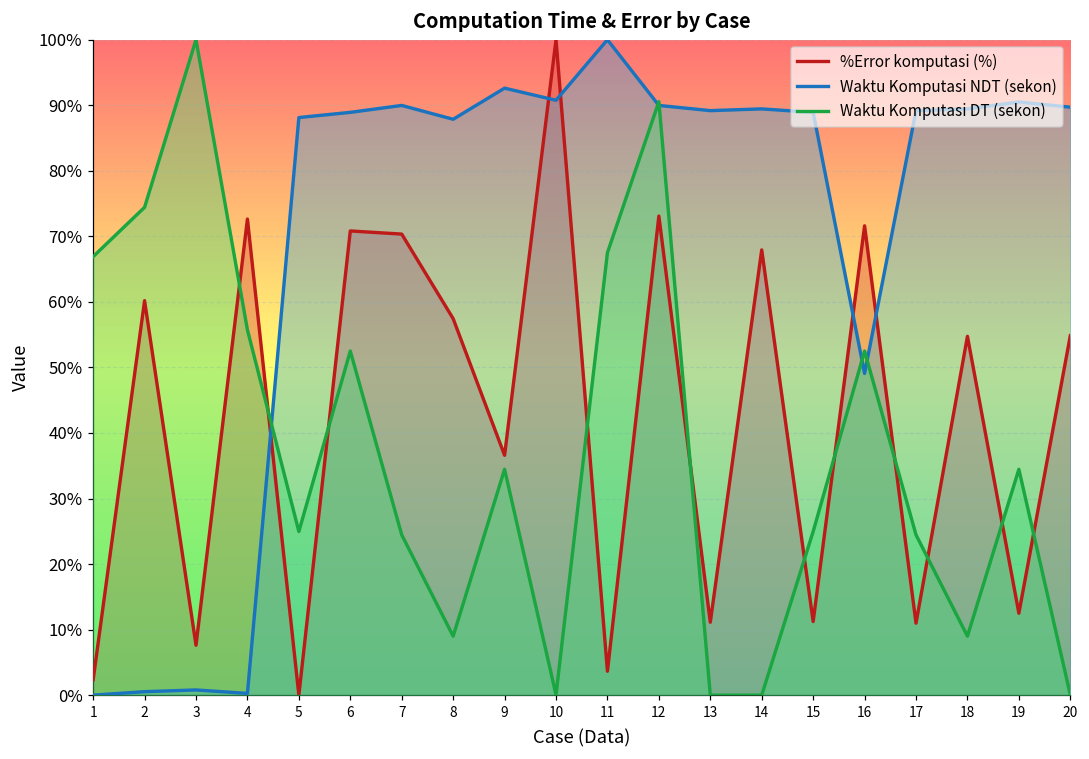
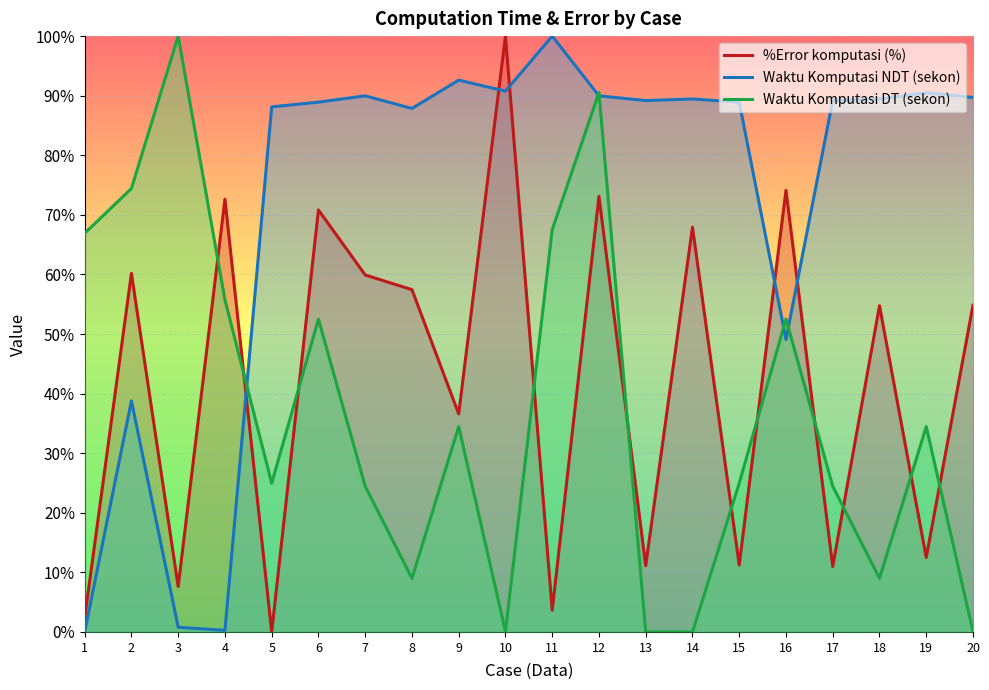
  {
    "%Error komputasi (%)": {
      "1": "2%",
      "2": "60%",
      "3": "8%",
      "4": "73%",
      "5": "0%",
      "6": "71%",
-     "7": "70%",
+     "7": "60%",
      "8": "57%",
      "9": "37%",
      "10": "100%",
      "11": "4%",
      "12": "73%",
      "13": "11%",
      "14": "68%",
      "15": "11%",
-     "16": "72%",
+     "16": "74%",
      "17": "11%",
      "18": "55%",
      "19": "12%",
      "20": "55%"
    },
    "Waktu Komputasi NDT (sekon)": {
      "1": "0%",
-     "2": "1%",
+     "2": "39%",
      "3": "1%",
      "4": "0%",
      "5": "88%",
      "6": "89%",
      "7": "90%",
      "8": "88%",
      "9": "93%",
      "10": "91%",
      "11": "100%",
      "12": "90%",
      "13": "89%",
      "14": "89%",
      "16": "49%",
      "20": "90%"
    },
    "Waktu Komputasi DT (sekon)": {
      "1": "67%",
      "2": "74%",
      "3": "100%",
      "4": "56%",
      "5": "25%",
      "6": "53%",
      "7": "24%",
      "8": "9%",
      "9": "34%",
      "10": "0%",
      "11": "68%",
      "12": "91%",
      "13": "0%",
      "14": "0%",
      "15": "25%",
      "16": "53%",
      "17": "24%",
      "18": "9%",
      "19": "34%",
      "20": "0%"
    }
  }
